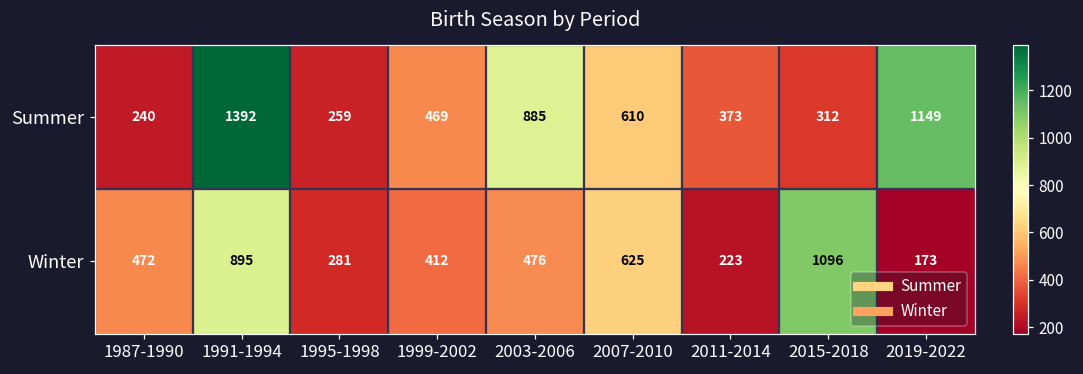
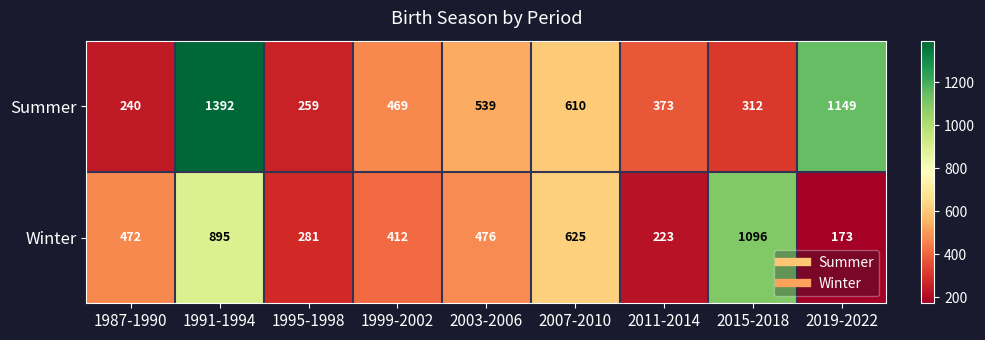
  {
    "Summer": {
      "1987-1990": 240,
      "1991-1994": 1392,
      "1995-1998": 259,
      "1999-2002": 469,
-     "2003-2006": 885,
+     "2003-2006": 539,
      "2007-2010": 610,
      "2011-2014": 373,
      "2015-2018": 312,
      "2019-2022": 1149
    },
    "Winter": {
      "1987-1990": 472,
      "1991-1994": 895,
      "1995-1998": 281,
      "1999-2002": 412,
      "2003-2006": 476,
      "2007-2010": 625,
      "2011-2014": 223,
      "2015-2018": 1096,
      "2019-2022": 173
    }
  }
